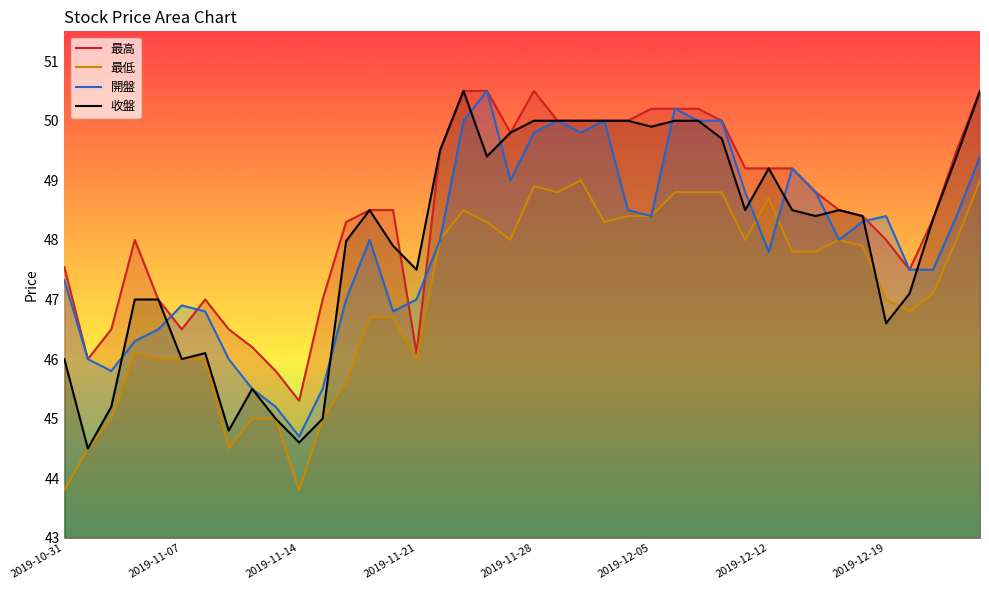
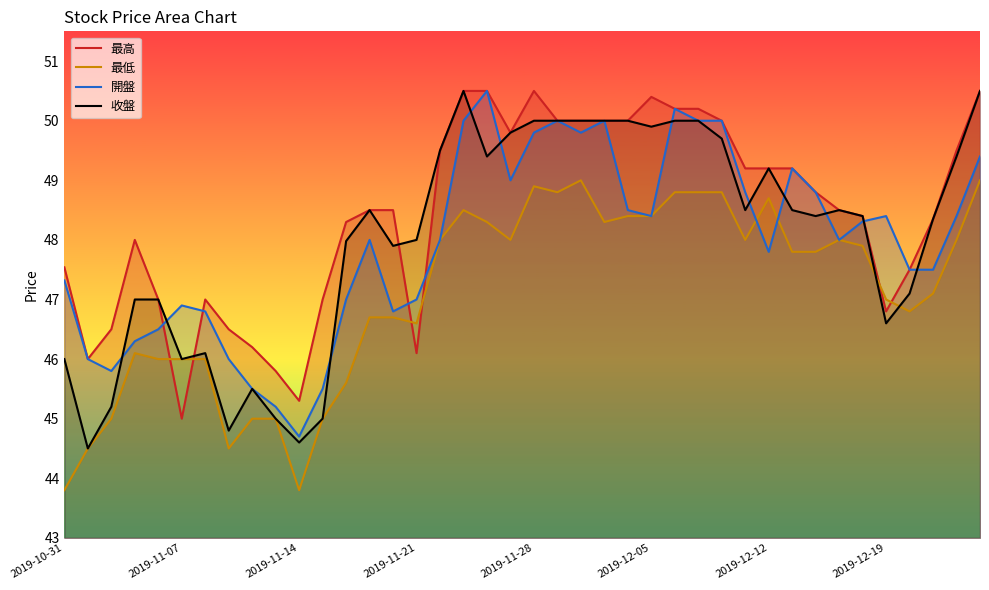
  {
    "最高": {
      "2019-10-31": 47.5,
-     "2019-11-07": 46.5,
+     "2019-11-07": 45.0,
      "2019-11-14": 45.3,
      "2019-11-21": 46.1,
      "2019-11-28": 50.5,
-     "2019-12-05": 50.2,
-     "2019-12-19": 48.0
+     "2019-12-05": 50.4,
+     "2019-12-19": 46.8
    },
    "最低": {
      "2019-10-31": 43.8,
      "2019-11-14": 43.8,
-     "2019-11-21": 46.0,
+     "2019-11-21": 46.6,
      "2019-11-28": 48.9,
      "2019-12-12": 48.7,
      "2019-12-19": 47.0
    },
    "開盤": {
      "2019-10-31": 47.3,
      "2019-11-07": 46.9,
      "2019-11-14": 44.7,
      "2019-11-21": 47.0,
      "2019-11-28": 49.8,
      "2019-12-12": 47.8,
      "2019-12-19": 48.4
    },
    "收盤": {
      "2019-10-31": 46.0,
      "2019-11-14": 44.6,
-     "2019-11-21": 47.5,
+     "2019-11-21": 48.0,
      "2019-11-28": 50.0,
      "2019-12-05": 49.9,
      "2019-12-19": 46.6
    }
  }
